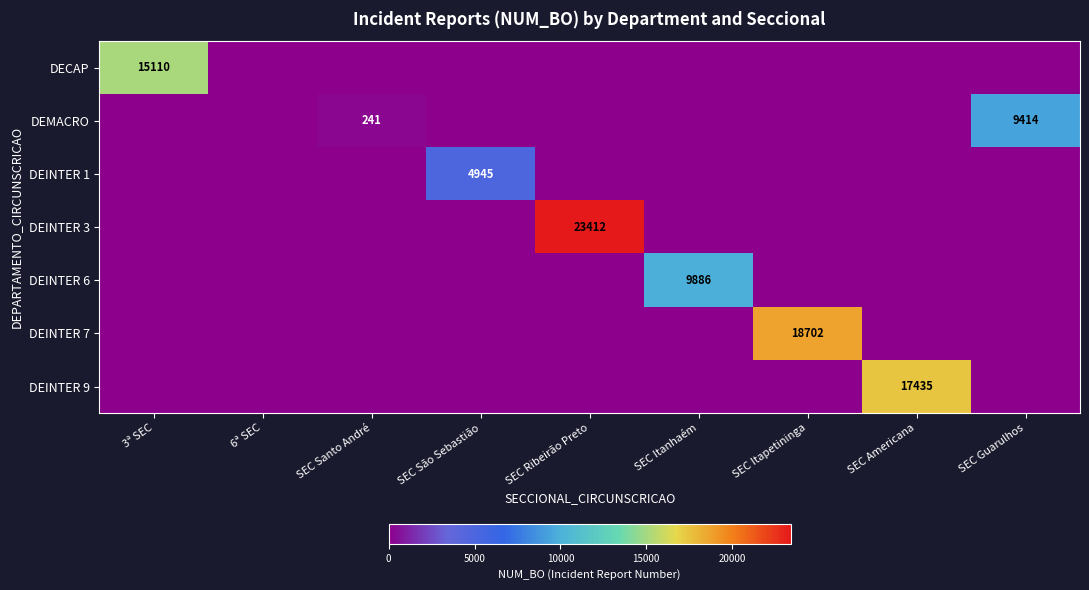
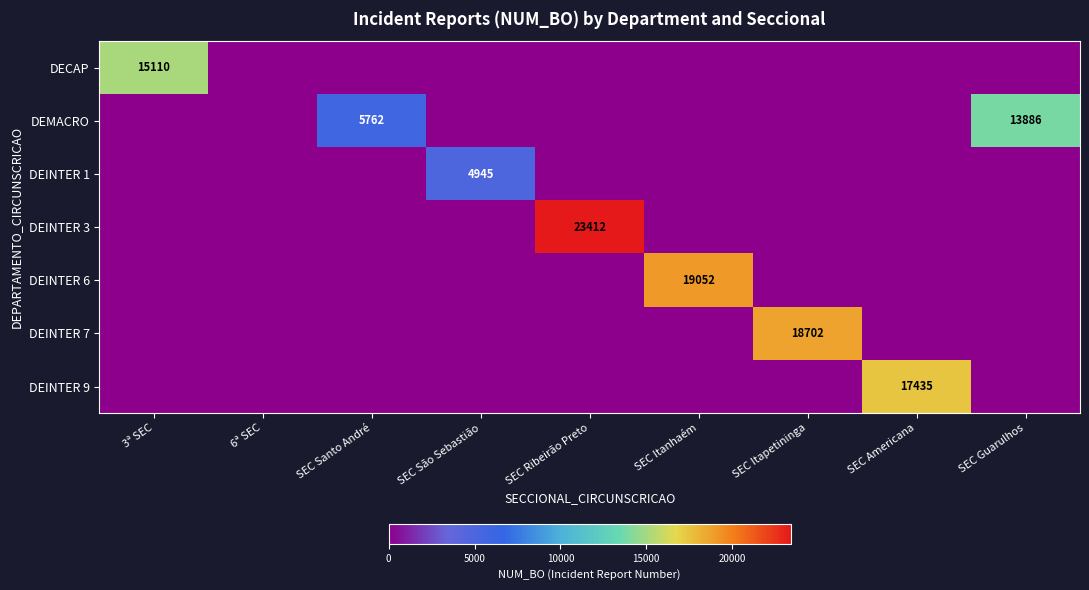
  {
    "DECAP": {
      "3ª SEC": 15110
    },
    "DEMACRO": {
-     "SEC Santo André": 241,
-     "SEC Guarulhos": 9414
+     "SEC Santo André": 5762,
+     "SEC Guarulhos": 13886
    },
    "DEINTER 1": {
      "SEC São Sebastião": 4945
    },
    "DEINTER 3": {
      "SEC Ribeirão Preto": 23412
    },
    "DEINTER 6": {
-     "SEC Itanhaém": 9886
+     "SEC Itanhaém": 19052
    },
    "DEINTER 7": {
      "SEC Itapetininga": 18702
    },
    "DEINTER 9": {
      "SEC Americana": 17435
    }
  }
